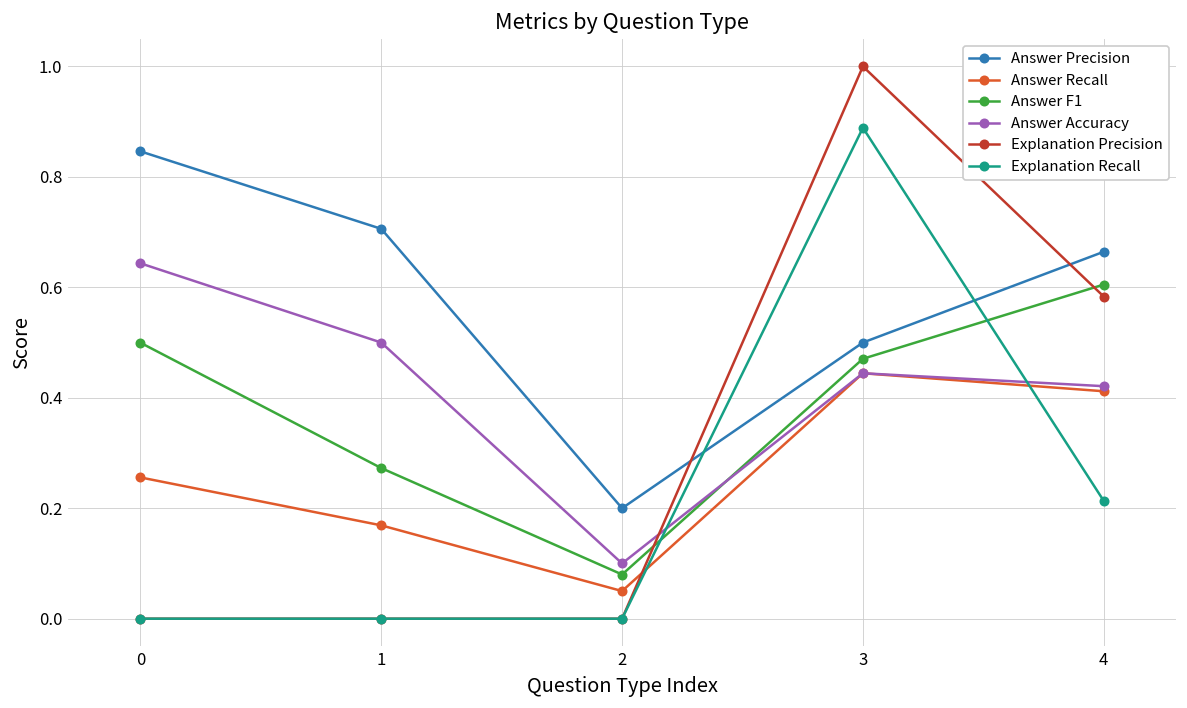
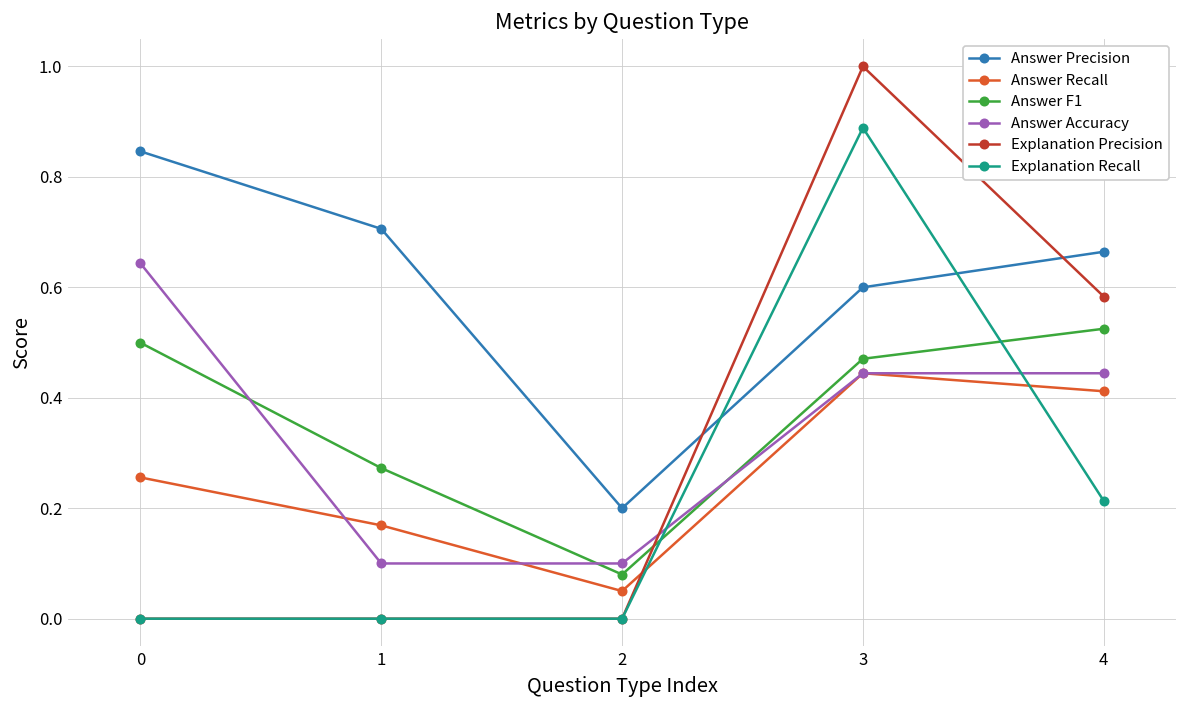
  {
    "Answer Precision": {
      "0": 0.85,
      "1": 0.71,
      "2": 0.2,
-     "3": 0.5,
+     "3": 0.6,
      "4": 0.66
    },
    "Answer F1": {
      "0": 0.50,
      "1": 0.27,
      "2": 0.08,
      "3": 0.47,
-     "4": 0.61
+     "4": 0.53
    },
    "Answer Accuracy": {
      "0": 0.64,
-     "1": 0.5,
+     "1": 0.1,
      "2": 0.10,
-     "4": 0.42
+     "4": 0.44
    },
    "Explanation Recall": {
      "3": 0.89,
      "4": 0.21
    }
  }
